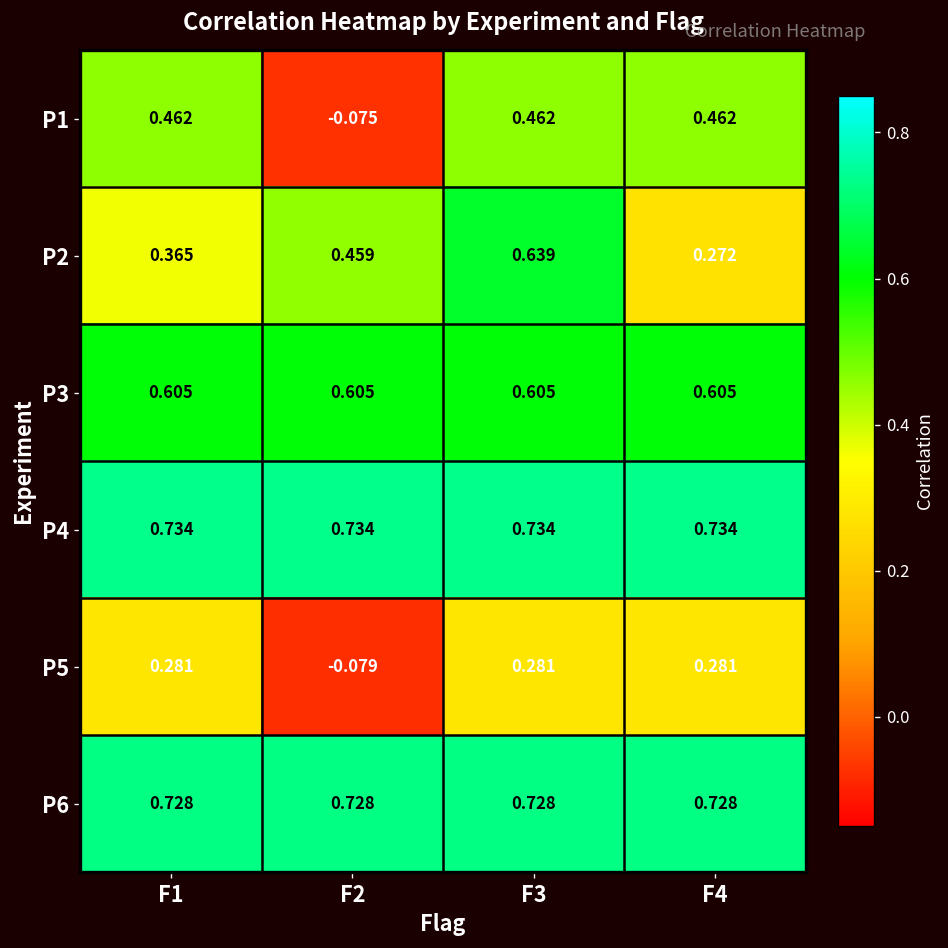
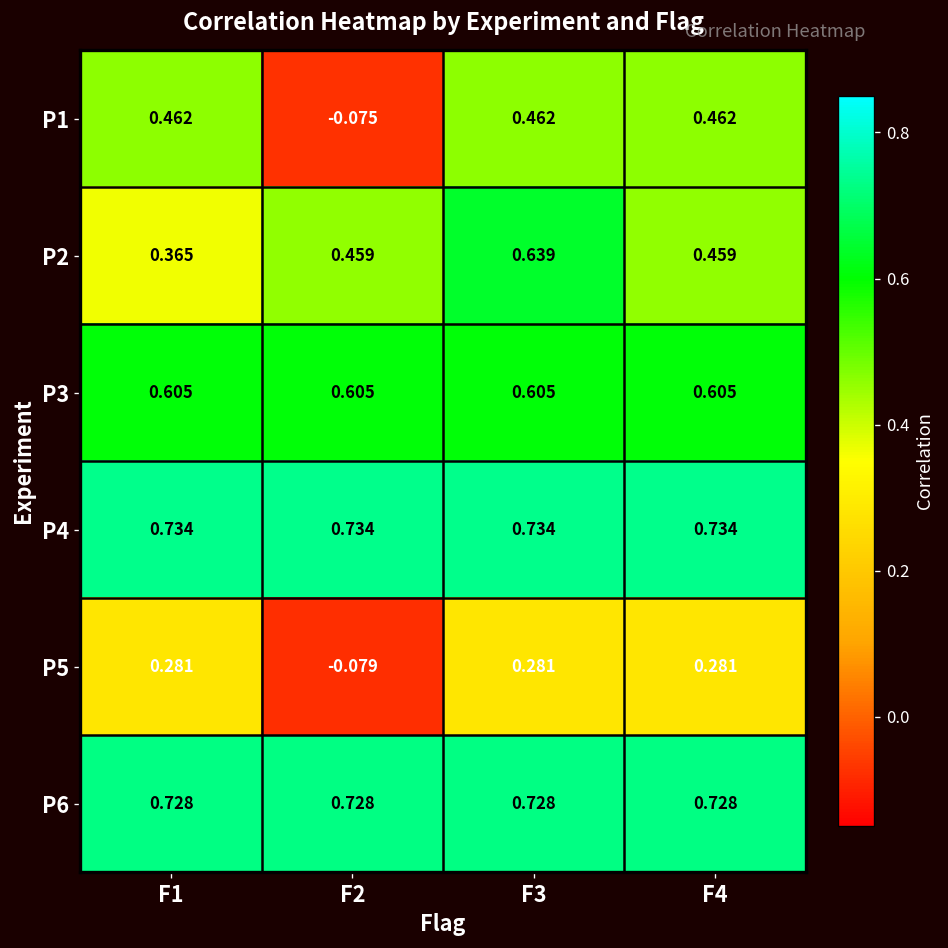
  {
    "P1": {
      "F1": 0.462,
      "F2": -0.075,
      "F3": 0.462,
      "F4": 0.462
    },
    "P2": {
      "F1": 0.365,
      "F2": 0.459,
      "F3": 0.639,
-     "F4": 0.272
+     "F4": 0.459
    },
    "P3": {
      "F1": 0.605,
      "F2": 0.605,
      "F3": 0.605,
      "F4": 0.605
    },
    "P4": {
      "F1": 0.734,
      "F2": 0.734,
      "F3": 0.734,
      "F4": 0.734
    },
    "P5": {
      "F1": 0.281,
      "F2": -0.079,
      "F3": 0.281,
      "F4": 0.281
    },
    "P6": {
      "F1": 0.728,
      "F2": 0.728,
      "F3": 0.728,
      "F4": 0.728
    }
  }
